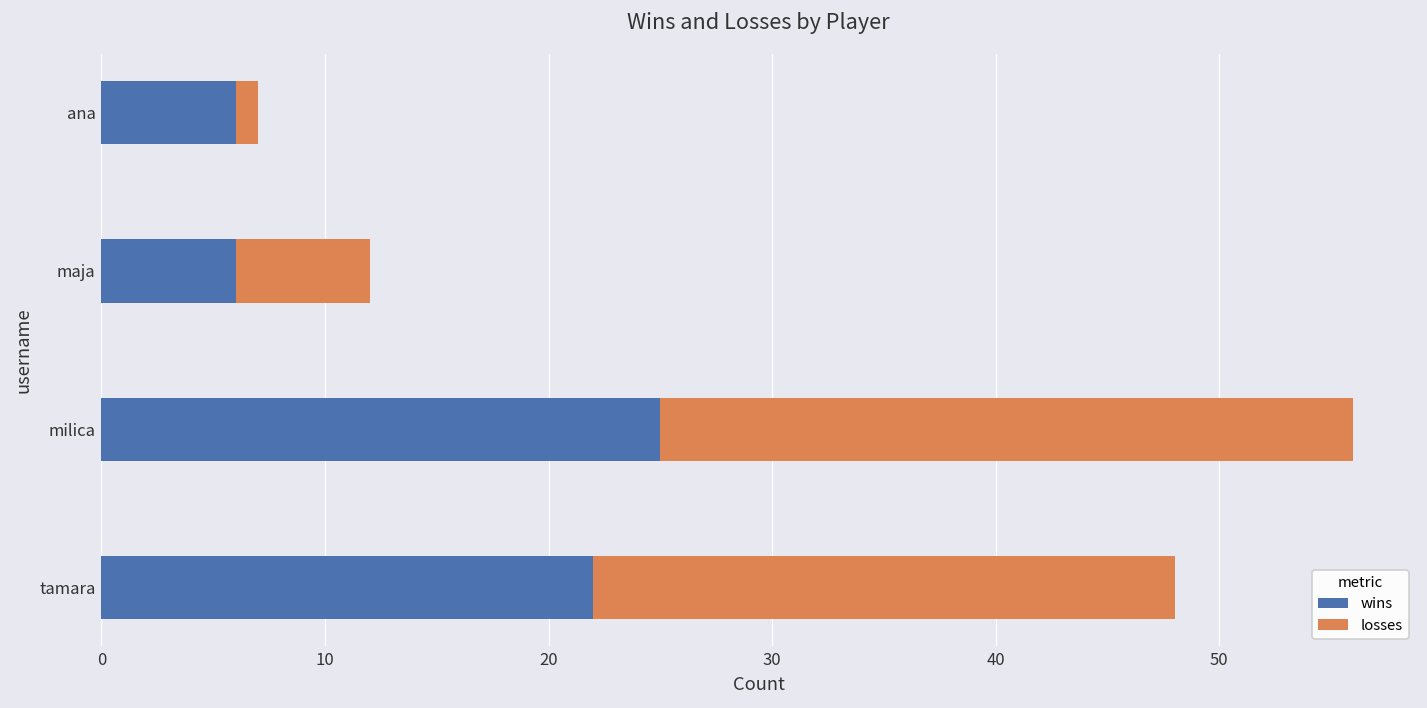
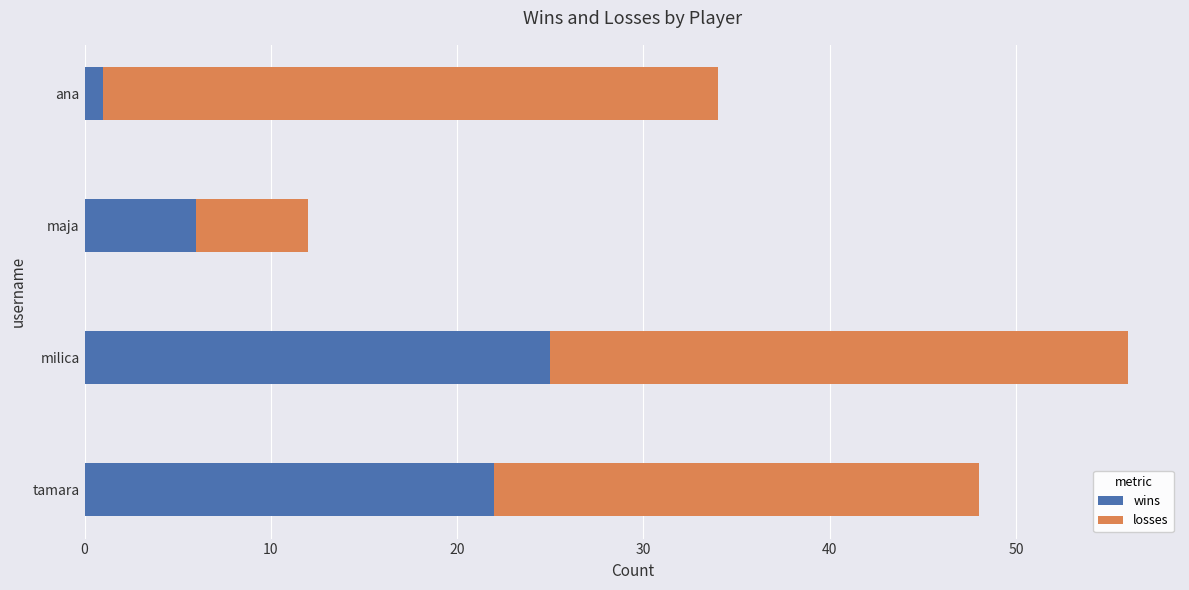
  {
    "wins": {
-     "ana": 6,
+     "ana": 1,
      "maja": 6,
      "milica": 25,
      "tamara": 22
    },
    "losses": {
-     "ana": 1,
+     "ana": 33,
      "maja": 6,
      "milica": 31,
      "tamara": 26
    }
  }
